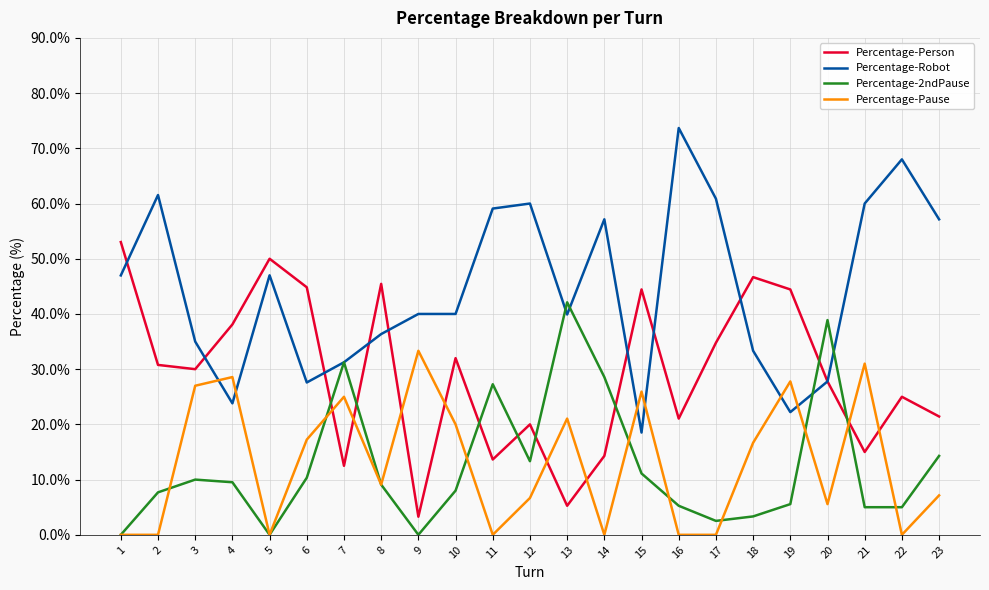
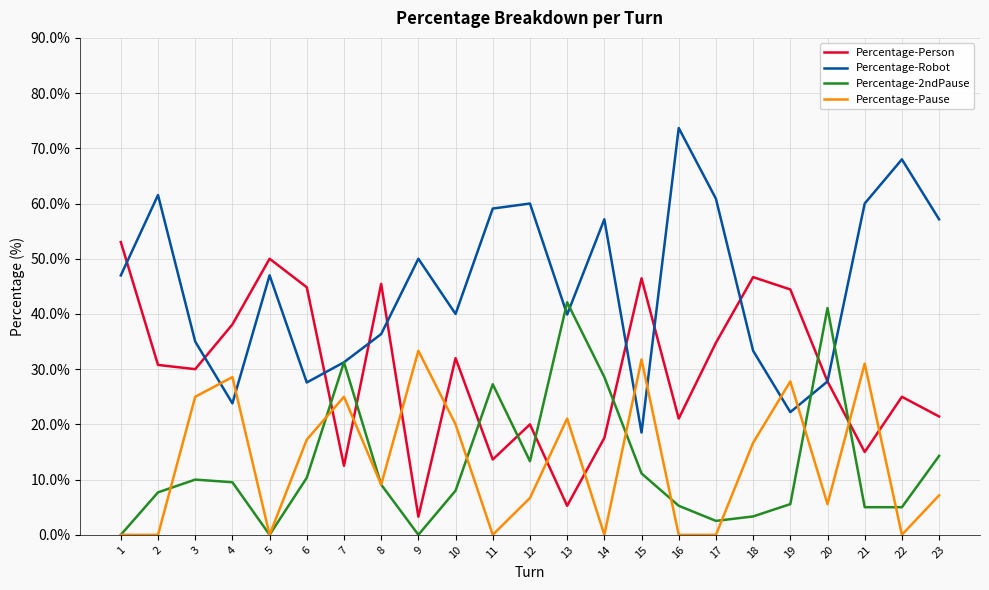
  {
    "Percentage-Person": {
      "1": "53%",
      "2": "31%",
      "3": "30%",
      "4": "38%",
      "5": "50%",
      "6": "45%",
      "7": "13%",
      "8": "45%",
      "9": "3%",
      "10": "32%",
      "11": "14%",
      "12": "20%",
      "13": "5%",
-     "14": "14%",
-     "15": "44%",
+     "14": "18%",
+     "15": "46%",
      "16": "21%",
      "17": "35%",
      "18": "47%",
      "19": "44%",
      "21": "15%",
      "22": "25%",
      "23": "21%"
    },
    "Percentage-Robot": {
      "1": "47%",
      "2": "62%",
      "3": "35%",
      "4": "24%",
      "5": "47%",
      "6": "28%",
      "8": "36%",
-     "9": "40%",
+     "9": "50%",
      "10": "40%",
      "11": "59%",
      "12": "60%",
      "13": "40%",
      "14": "57%",
      "15": "19%",
      "16": "74%",
      "17": "61%",
      "18": "33%",
      "19": "22%",
      "21": "60%",
      "22": "68%",
      "23": "57%"
    },
    "Percentage-2ndPause": {
      "2": "8%",
      "3": "10%",
      "4": "10%",
      "6": "10%",
      "9": "0%",
      "10": "8%",
      "11": "27%",
      "12": "13%",
      "13": "42%",
      "14": "29%",
      "15": "11%",
      "16": "5%",
      "17": "3%",
      "18": "3%",
      "19": "6%",
-     "20": "39%",
+     "20": "41%",
      "21": "5%",
      "22": "5%",
      "23": "14%"
    },
    "Percentage-Pause": {
      "2": "0%",
-     "3": "27%",
+     "3": "25%",
      "4": "29%",
      "6": "17%",
      "7": "25%",
      "9": "33%",
      "10": "20%",
      "11": "0%",
      "12": "7%",
      "13": "21%",
      "14": "0%",
-     "15": "26%",
+     "15": "32%",
      "16": "0%",
      "17": "0%",
      "18": "17%",
      "19": "28%",
      "20": "6%",
      "21": "31%",
      "22": "0%",
      "23": "7%"
    }
  }
